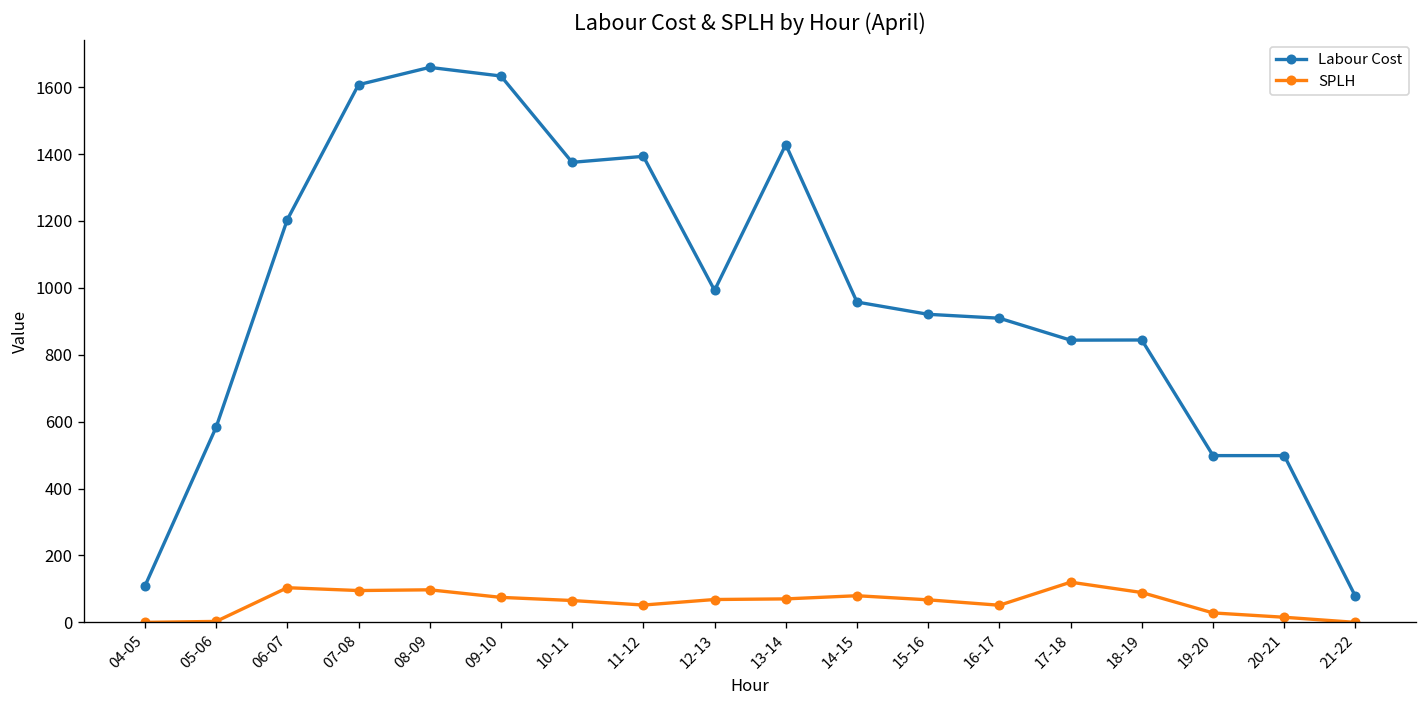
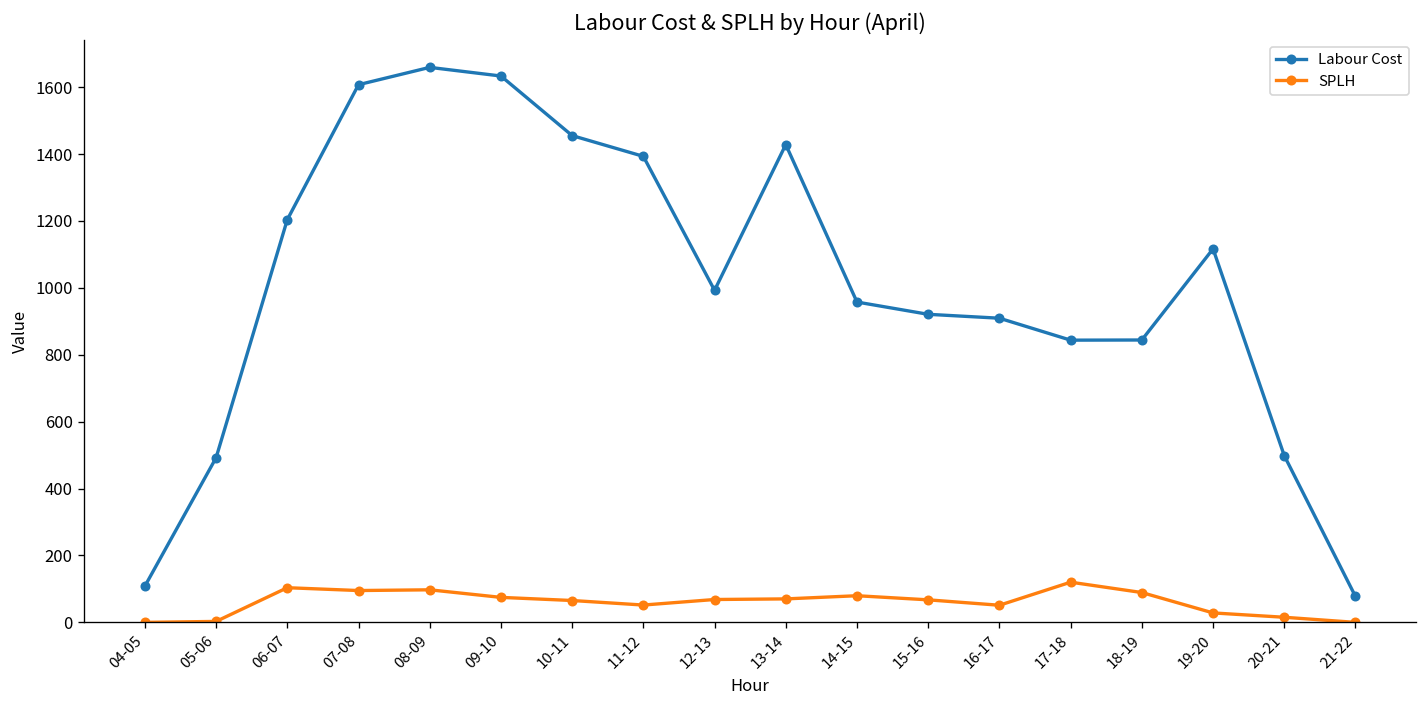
  {
    "Labour Cost": {
      "04-05": 110,
-     "05-06": 580,
+     "05-06": 490,
      "06-07": 1200,
      "07-08": 1610,
      "08-09": 1660,
      "09-10": 1630,
-     "10-11": 1380,
+     "10-11": 1460,
      "11-12": 1390,
      "12-13": 990,
      "13-14": 1430,
      "14-15": 960,
      "15-16": 920,
      "16-17": 910,
      "17-18": 840,
      "18-19": 840,
-     "19-20": 500,
+     "19-20": 1120,
      "20-21": 500,
      "21-22": 80
    },
    "SPLH": {
      "04-05": 0,
      "05-06": 0,
      "06-07": 100,
      "07-08": 100,
      "08-09": 100,
      "09-10": 70,
      "10-11": 70,
      "11-12": 50,
      "12-13": 70,
      "13-14": 70,
      "14-15": 80,
      "15-16": 70,
      "16-17": 50,
      "17-18": 120,
      "18-19": 90,
      "19-20": 30,
      "20-21": 20,
      "21-22": 0
    }
  }
